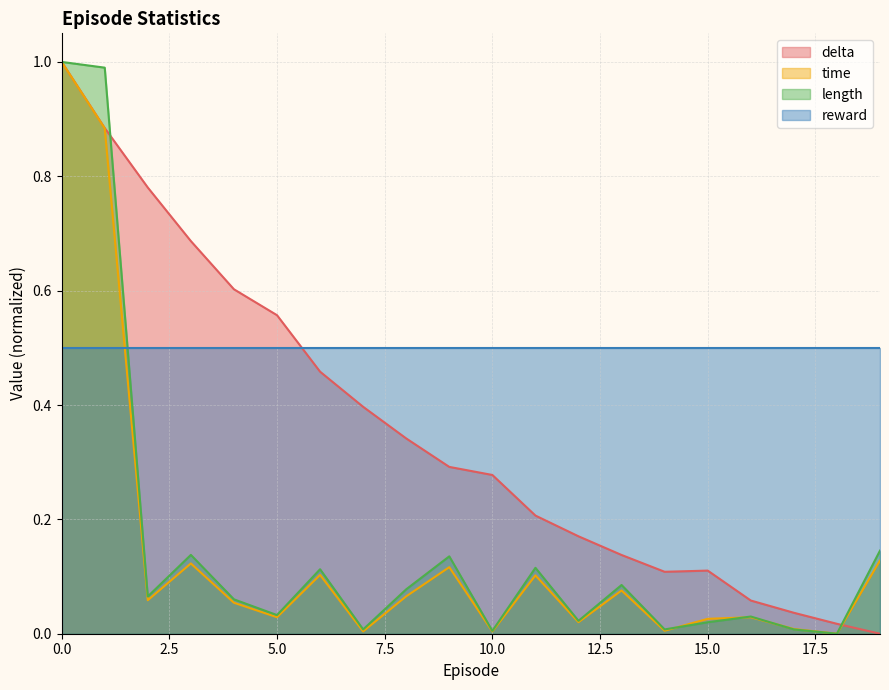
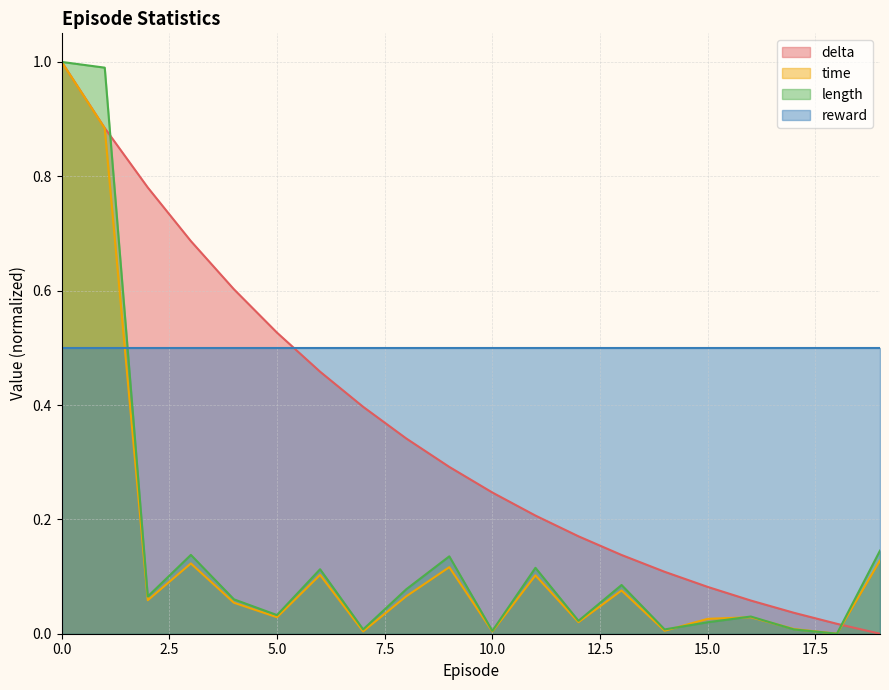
  {
    "delta": {
-     "5.0": 0.56,
-     "10.0": 0.28,
-     "15.0": 0.11
+     "5.0": 0.53,
+     "10.0": 0.25,
+     "15.0": 0.08
    },
    "time": {
      "15.0": 0.03
    },
    "length": {
      "15.0": 0.02
    },
    "reward": {
      "0.0": 0.50,
      "5.0": 0.50,
      "10.0": 0.50,
      "15.0": 0.50
    }
  }
